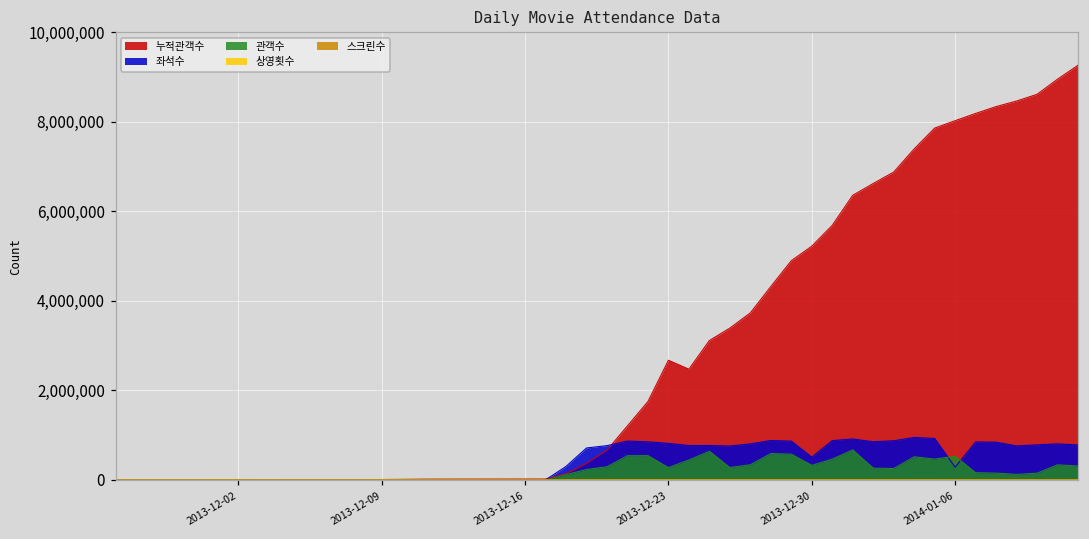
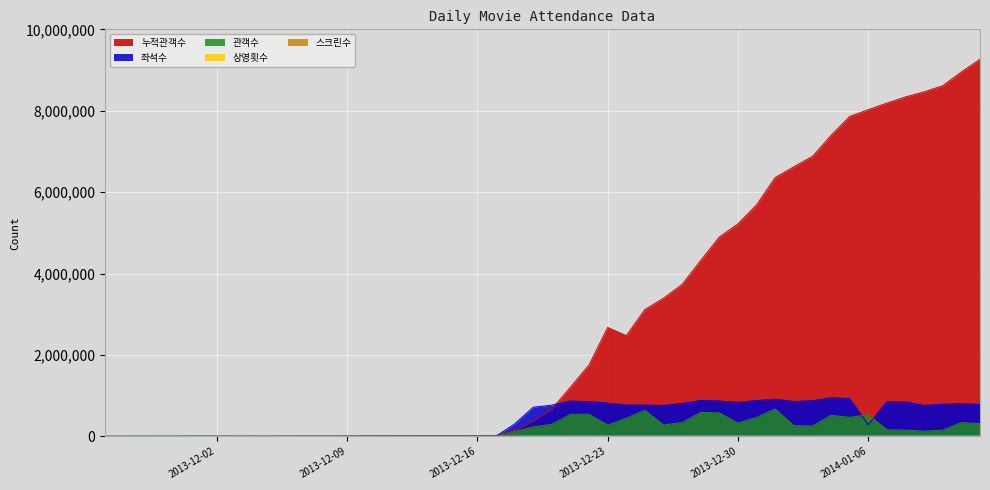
  {
    "누적관객수": {
      "2013-12-23": "2,700,000",
      "2013-12-30": "5,200,000",
      "2014-01-06": "8,000,000"
    },
    "좌석수": {
      "2013-12-23": "800,000",
-     "2013-12-30": "500,000",
+     "2013-12-30": "800,000",
      "2014-01-06": "300,000"
    },
    "관객수": {
      "2013-12-23": "300,000",
      "2013-12-30": "300,000",
      "2014-01-06": "500,000"
    },
    "스크린수": {
      "2013-12-23": "0",
      "2013-12-30": "0",
      "2014-01-06": "0"
    }
  }
